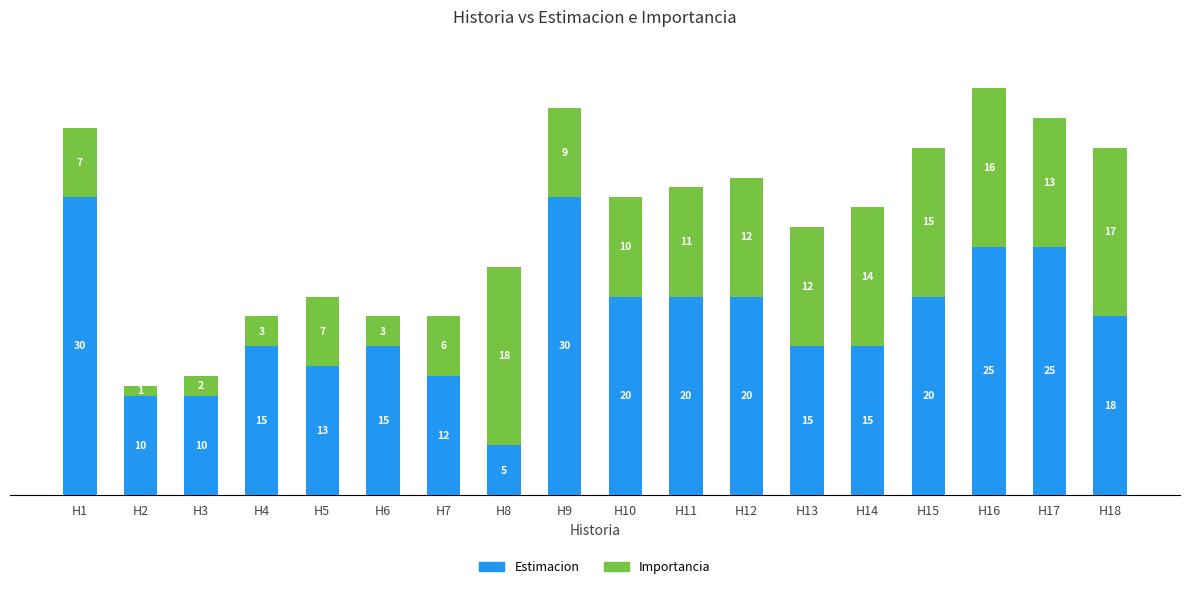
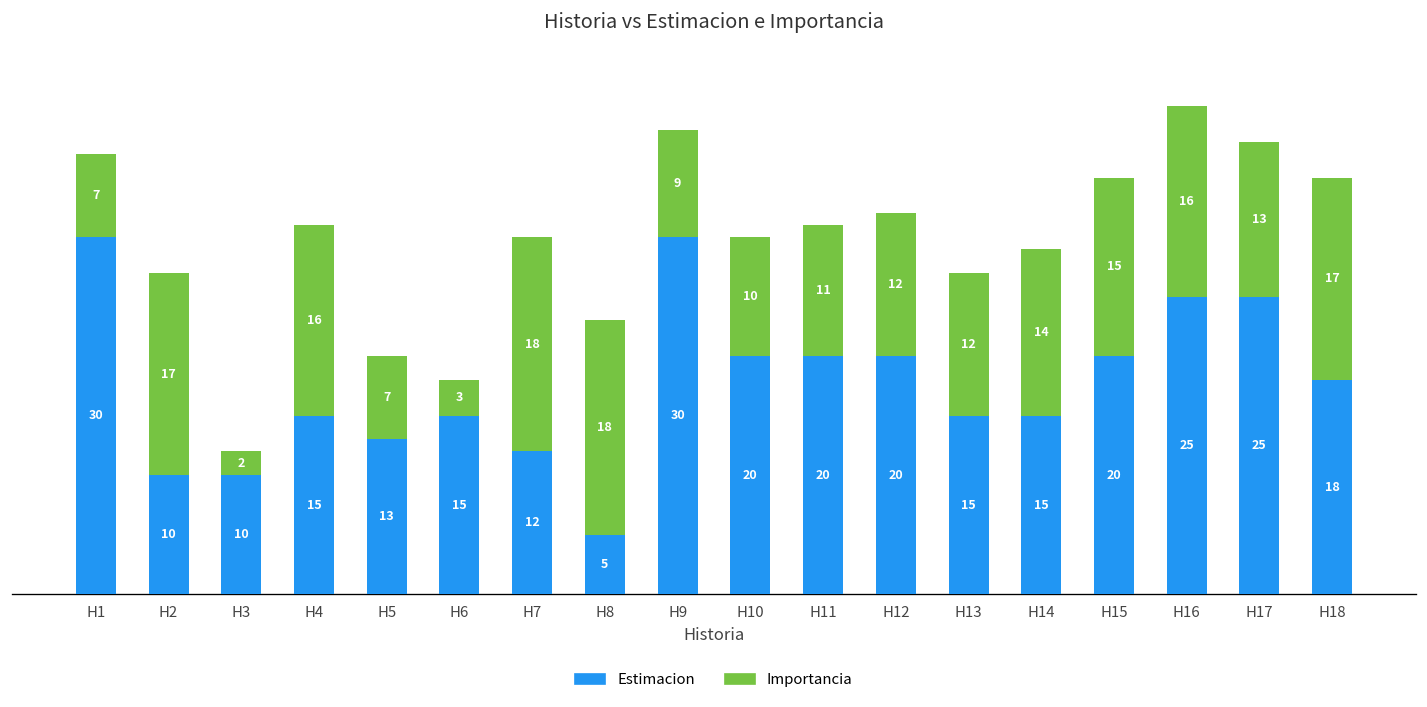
  {
    "Estimacion": {
      "H1": 30,
      "H2": 10,
      "H3": 10,
      "H4": 15,
      "H5": 13,
      "H6": 15,
      "H7": 12,
      "H8": 5,
      "H9": 30,
      "H10": 20,
      "H11": 20,
      "H12": 20,
      "H13": 15,
      "H14": 15,
      "H15": 20,
      "H16": 25,
      "H17": 25,
      "H18": 18
    },
    "Importancia": {
      "H1": 7,
-     "H2": 1,
+     "H2": 17,
      "H3": 2,
-     "H4": 3,
+     "H4": 16,
      "H5": 7,
      "H6": 3,
-     "H7": 6,
+     "H7": 18,
      "H8": 18,
      "H9": 9,
      "H10": 10,
      "H11": 11,
      "H12": 12,
      "H13": 12,
      "H14": 14,
      "H15": 15,
      "H16": 16,
      "H17": 13,
      "H18": 17
    }
  }
